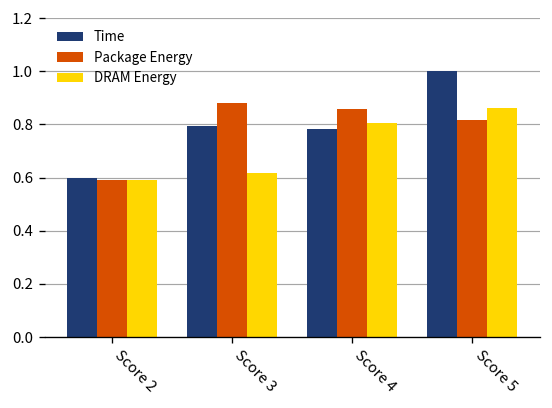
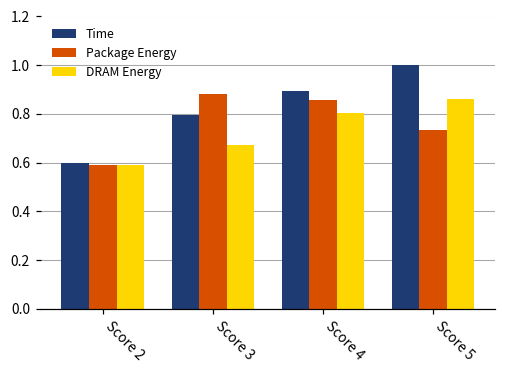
  {
    "Time": {
      "Score 2": 0.60,
      "Score 3": 0.79,
-     "Score 4": 0.78,
+     "Score 4": 0.90,
      "Score 5": 1.00
    },
    "Package Energy": {
      "Score 2": 0.59,
      "Score 3": 0.88,
      "Score 4": 0.86,
-     "Score 5": 0.82
+     "Score 5": 0.74
    },
    "DRAM Energy": {
      "Score 2": 0.59,
-     "Score 3": 0.62,
+     "Score 3": 0.67,
      "Score 4": 0.81,
      "Score 5": 0.86
    }
  }
